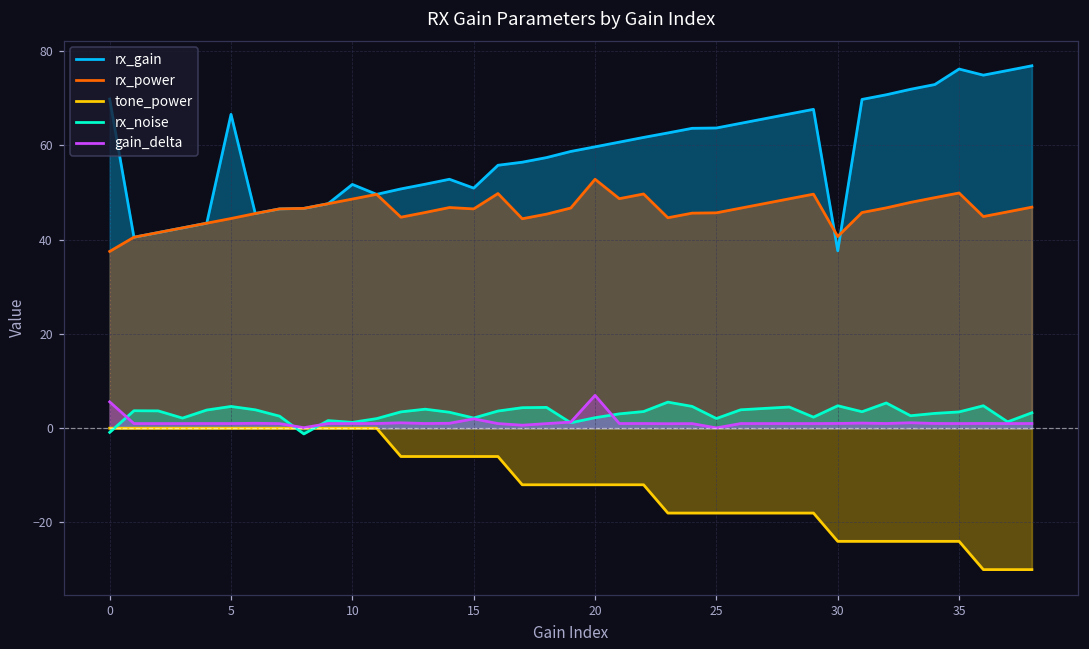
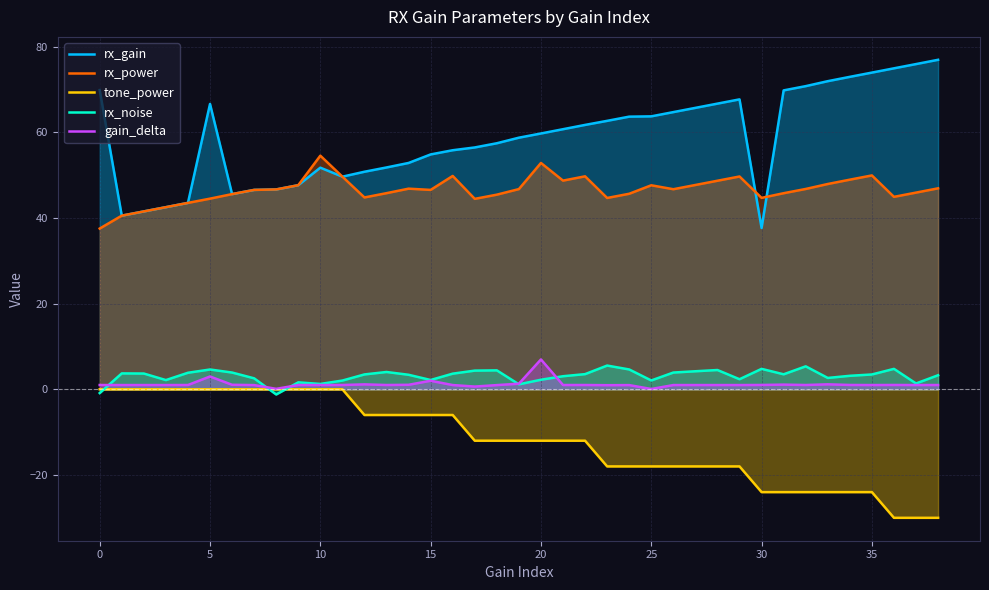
  {
    "rx_gain": {
      "5": 67,
      "10": 52,
-     "15": 51,
+     "15": 55,
      "20": 60,
      "25": 64,
      "30": 38,
-     "35": 76
+     "35": 74
    },
    "rx_power": {
      "0": 38,
      "5": 45,
-     "10": 49,
+     "10": 55,
      "15": 47,
      "20": 53,
-     "25": 46,
-     "30": 41,
+     "25": 48,
+     "30": 45,
      "35": 50
    },
    "gain_delta": {
-     "0": 6,
-     "5": 1,
+     "0": 1,
+     "5": 3,
      "20": 7,
      "30": 1,
      "35": 1
    }
  }
